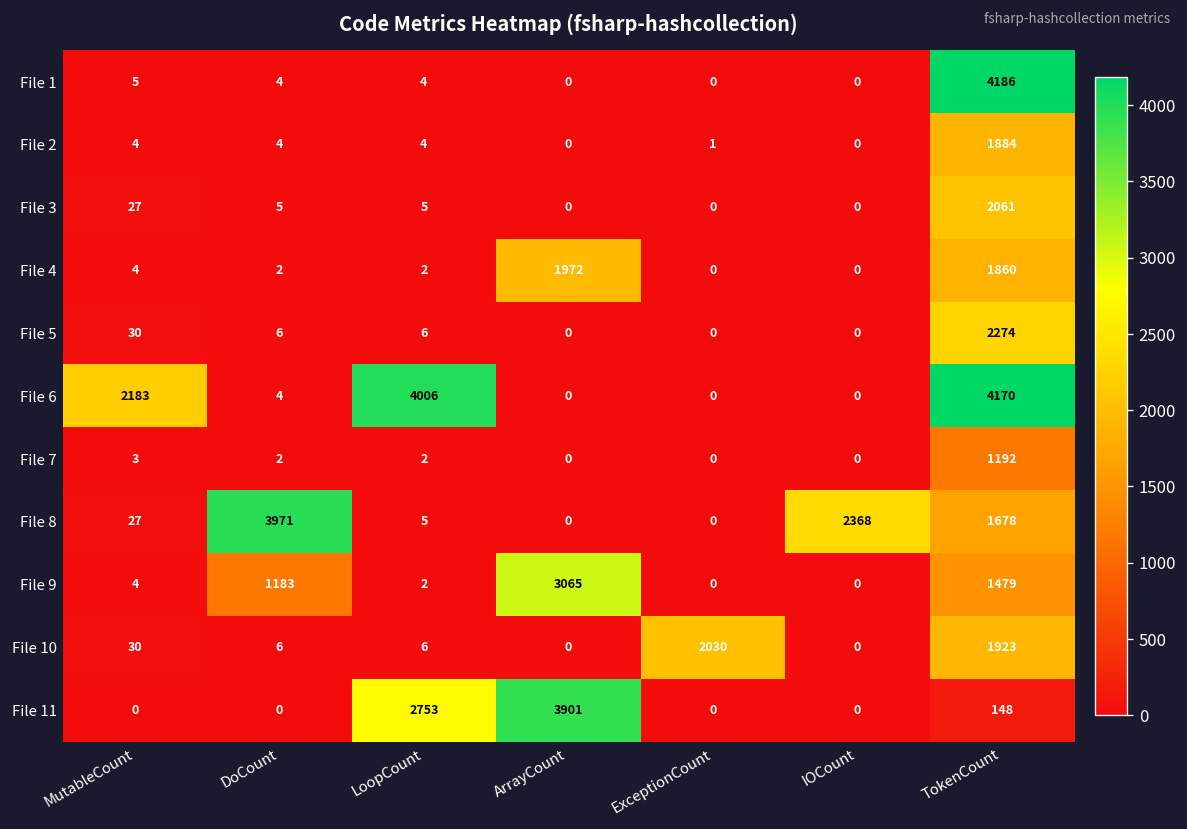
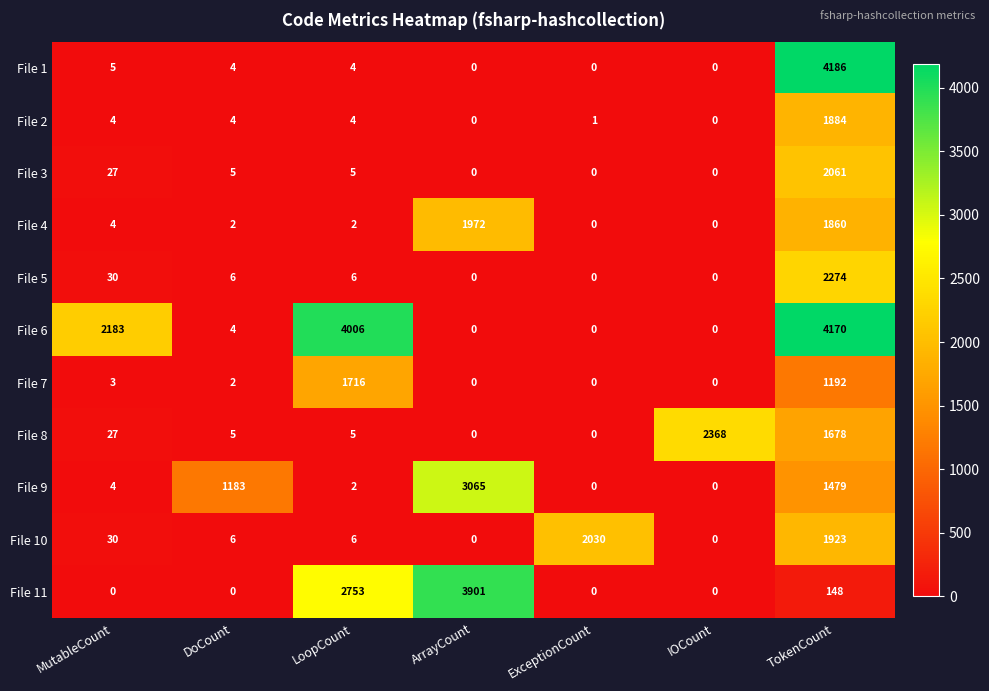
  {
    "File 1": {
      "MutableCount": 5,
      "DoCount": 4,
      "LoopCount": 4,
      "ArrayCount": 0,
      "ExceptionCount": 0,
      "IOCount": 0,
      "TokenCount": 4186
    },
    "File 2": {
      "MutableCount": 4,
      "DoCount": 4,
      "LoopCount": 4,
      "ArrayCount": 0,
      "ExceptionCount": 1,
      "IOCount": 0,
      "TokenCount": 1884
    },
    "File 3": {
      "MutableCount": 27,
      "DoCount": 5,
      "LoopCount": 5,
      "ArrayCount": 0,
      "ExceptionCount": 0,
      "IOCount": 0,
      "TokenCount": 2061
    },
    "File 4": {
      "MutableCount": 4,
      "DoCount": 2,
      "LoopCount": 2,
      "ArrayCount": 1972,
      "ExceptionCount": 0,
      "IOCount": 0,
      "TokenCount": 1860
    },
    "File 5": {
      "MutableCount": 30,
      "DoCount": 6,
      "LoopCount": 6,
      "ArrayCount": 0,
      "ExceptionCount": 0,
      "IOCount": 0,
      "TokenCount": 2274
    },
    "File 6": {
      "MutableCount": 2183,
      "DoCount": 4,
      "LoopCount": 4006,
      "ArrayCount": 0,
      "ExceptionCount": 0,
      "IOCount": 0,
      "TokenCount": 4170
    },
    "File 7": {
      "MutableCount": 3,
      "DoCount": 2,
-     "LoopCount": 2,
+     "LoopCount": 1716,
      "ArrayCount": 0,
      "ExceptionCount": 0,
      "IOCount": 0,
      "TokenCount": 1192
    },
    "File 8": {
      "MutableCount": 27,
-     "DoCount": 3971,
+     "DoCount": 5,
      "LoopCount": 5,
      "ArrayCount": 0,
      "ExceptionCount": 0,
      "IOCount": 2368,
      "TokenCount": 1678
    },
    "File 9": {
      "MutableCount": 4,
      "DoCount": 1183,
      "LoopCount": 2,
      "ArrayCount": 3065,
      "ExceptionCount": 0,
      "IOCount": 0,
      "TokenCount": 1479
    },
    "File 10": {
      "MutableCount": 30,
      "DoCount": 6,
      "LoopCount": 6,
      "ArrayCount": 0,
      "ExceptionCount": 2030,
      "IOCount": 0,
      "TokenCount": 1923
    },
    "File 11": {
      "MutableCount": 0,
      "DoCount": 0,
      "LoopCount": 2753,
      "ArrayCount": 3901,
      "ExceptionCount": 0,
      "IOCount": 0,
      "TokenCount": 148
    }
  }
